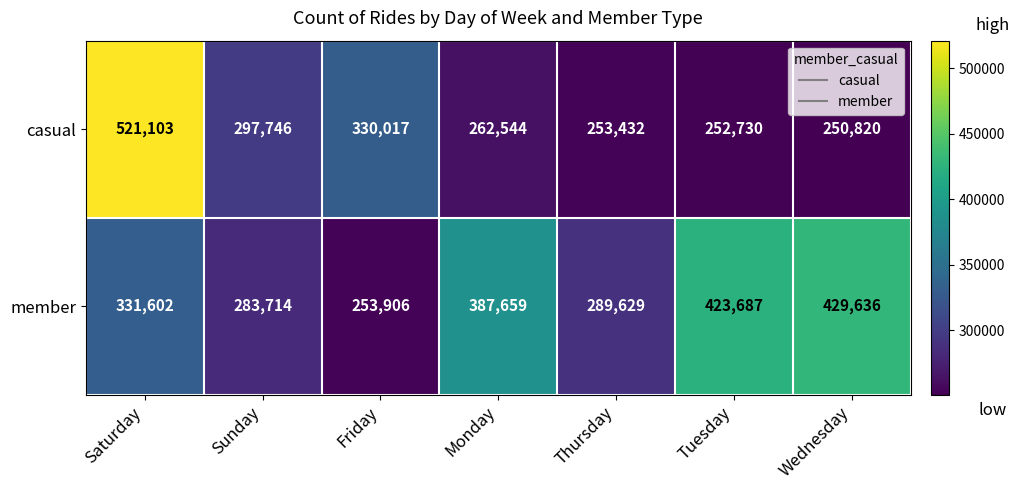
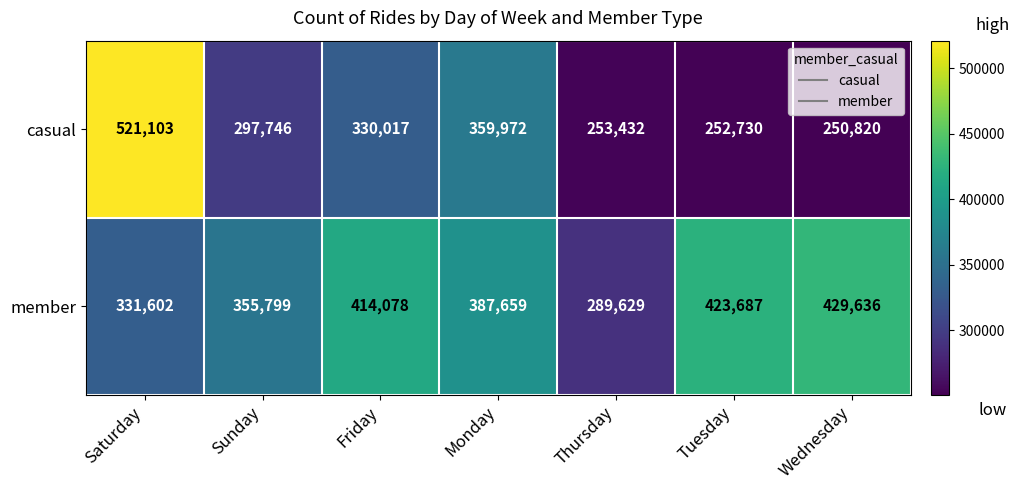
  {
    "casual": {
      "Saturday": "521,103",
      "Sunday": "297,746",
      "Friday": "330,017",
-     "Monday": "262,544",
+     "Monday": "359,972",
      "Thursday": "253,432",
      "Tuesday": "252,730",
      "Wednesday": "250,820"
    },
    "member": {
      "Saturday": "331,602",
-     "Sunday": "283,714",
-     "Friday": "253,906",
+     "Sunday": "355,799",
+     "Friday": "414,078",
      "Monday": "387,659",
      "Thursday": "289,629",
      "Tuesday": "423,687",
      "Wednesday": "429,636"
    }
  }
